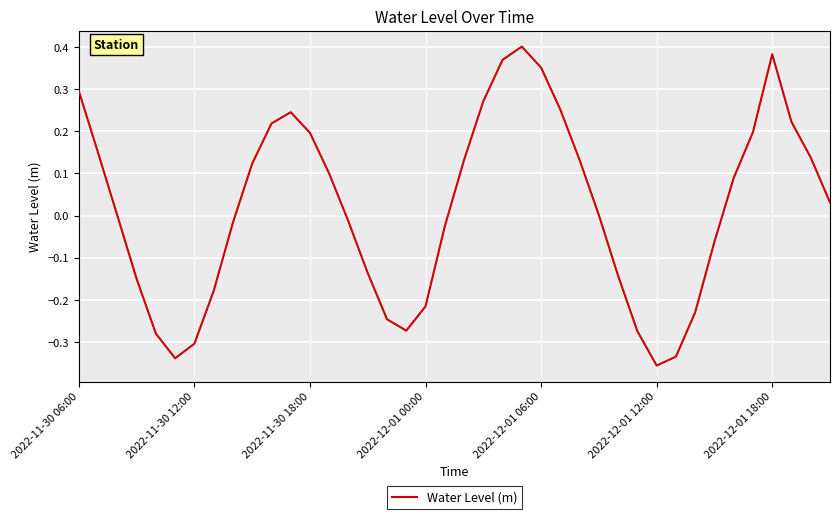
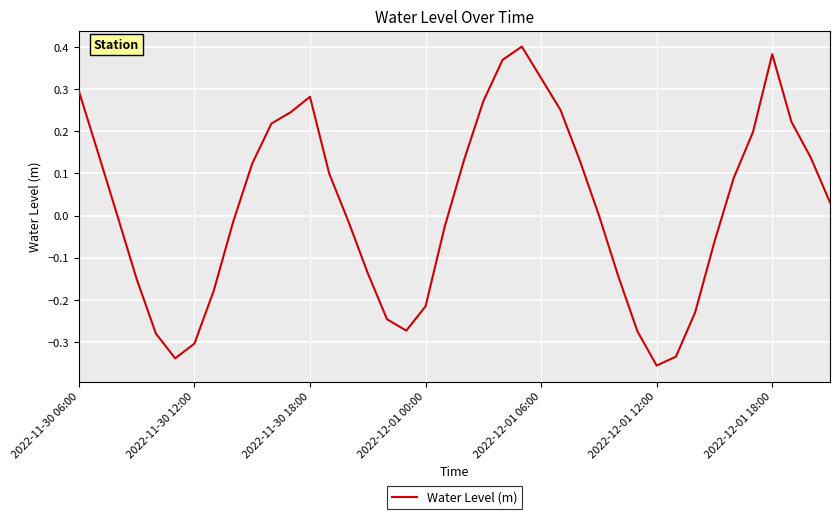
  {
    "2022-11-30 06:00": 0.30,
    "2022-11-30 12:00": -0.30,
-   "2022-11-30 18:00": 0.20,
+   "2022-11-30 18:00": 0.28,
    "2022-12-01 00:00": -0.22,
-   "2022-12-01 06:00": 0.35,
+   "2022-12-01 06:00": 0.33,
    "2022-12-01 12:00": -0.36,
    "2022-12-01 18:00": 0.38
  }
